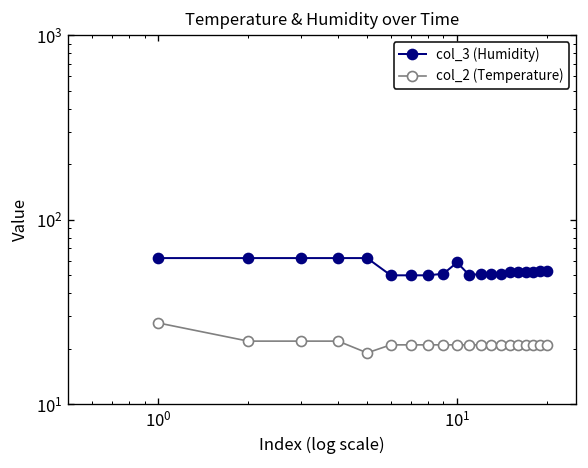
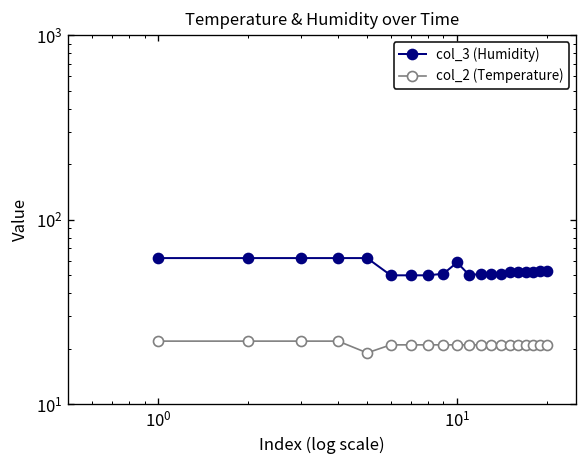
  {
    "col_3 (Humidity)": {
      "10^0": 62,
      "10^1": 59
    },
    "col_2 (Temperature)": {
-     "10^0": 28,
+     "10^0": 22,
      "10^1": 21
    }
  }
